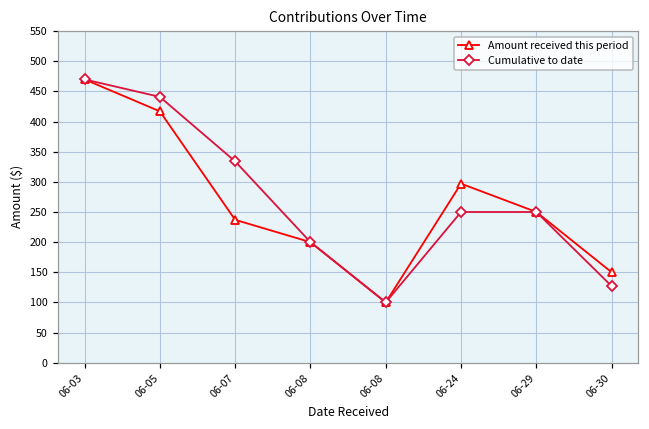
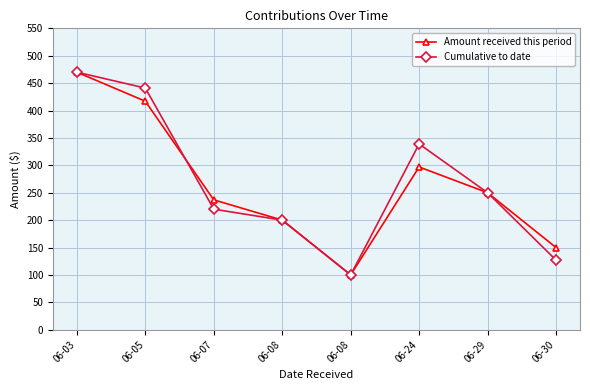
  {
    "Amount received this period": {
      "06-05": 420,
      "06-07": 240,
      "06-24": 300,
      "06-30": 150
    },
    "Cumulative to date": {
      "06-05": 440,
-     "06-07": 330,
-     "06-24": 250,
+     "06-07": 220,
+     "06-24": 340,
      "06-30": 130
    }
  }
